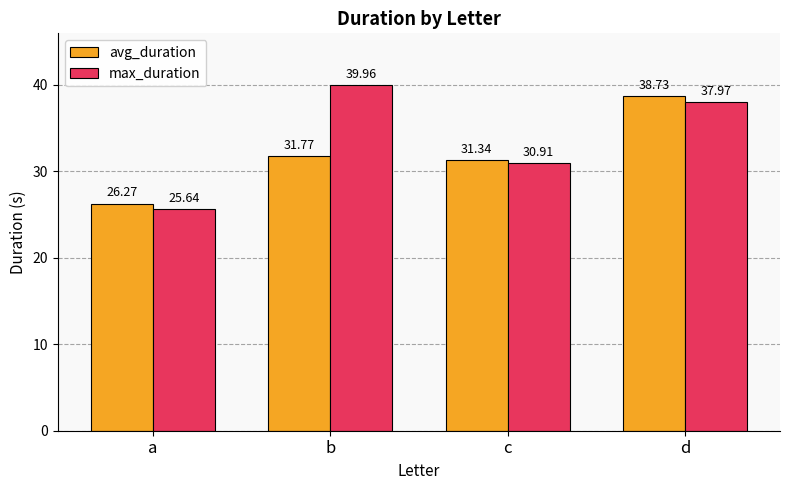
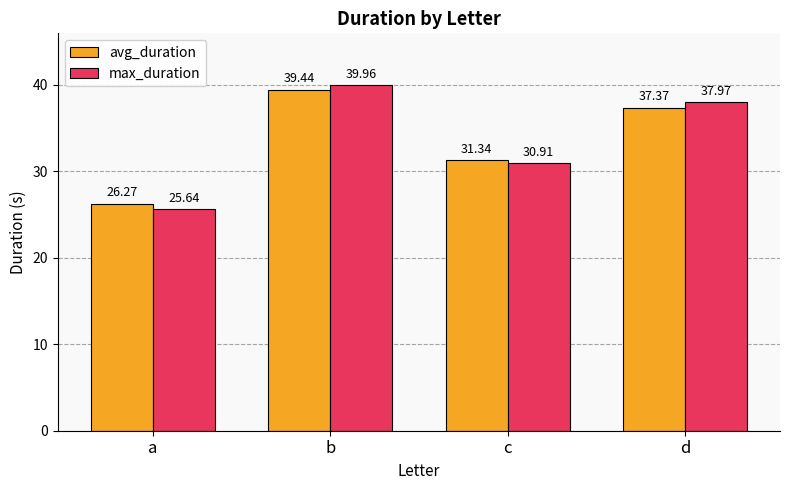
  {
    "avg_duration": {
      "a": 26.27,
-     "b": 31.77,
+     "b": 39.44,
      "c": 31.34,
-     "d": 38.73
+     "d": 37.37
    },
    "max_duration": {
      "a": 25.64,
      "b": 39.96,
      "c": 30.91,
      "d": 37.97
    }
  }
